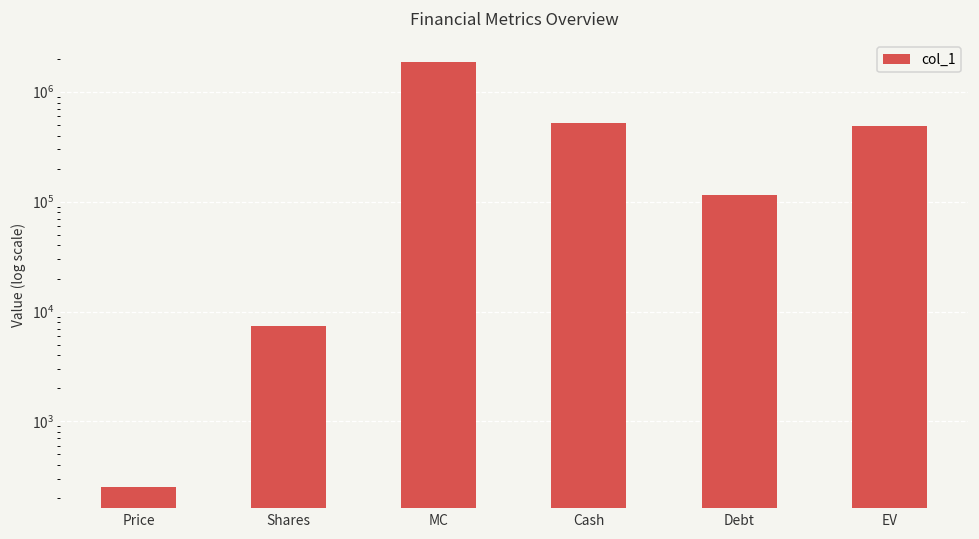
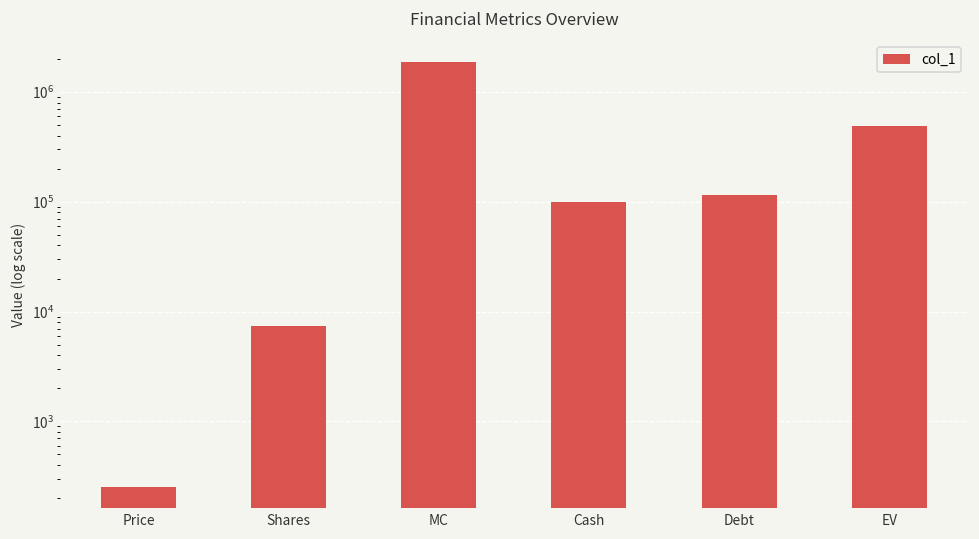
  {
    "Price": 250,
    "Shares": 7000,
    "MC": 1900000,
-   "Cash": 500000,
+   "Cash": 100000,
    "Debt": 110000,
    "EV": 500000
  }
